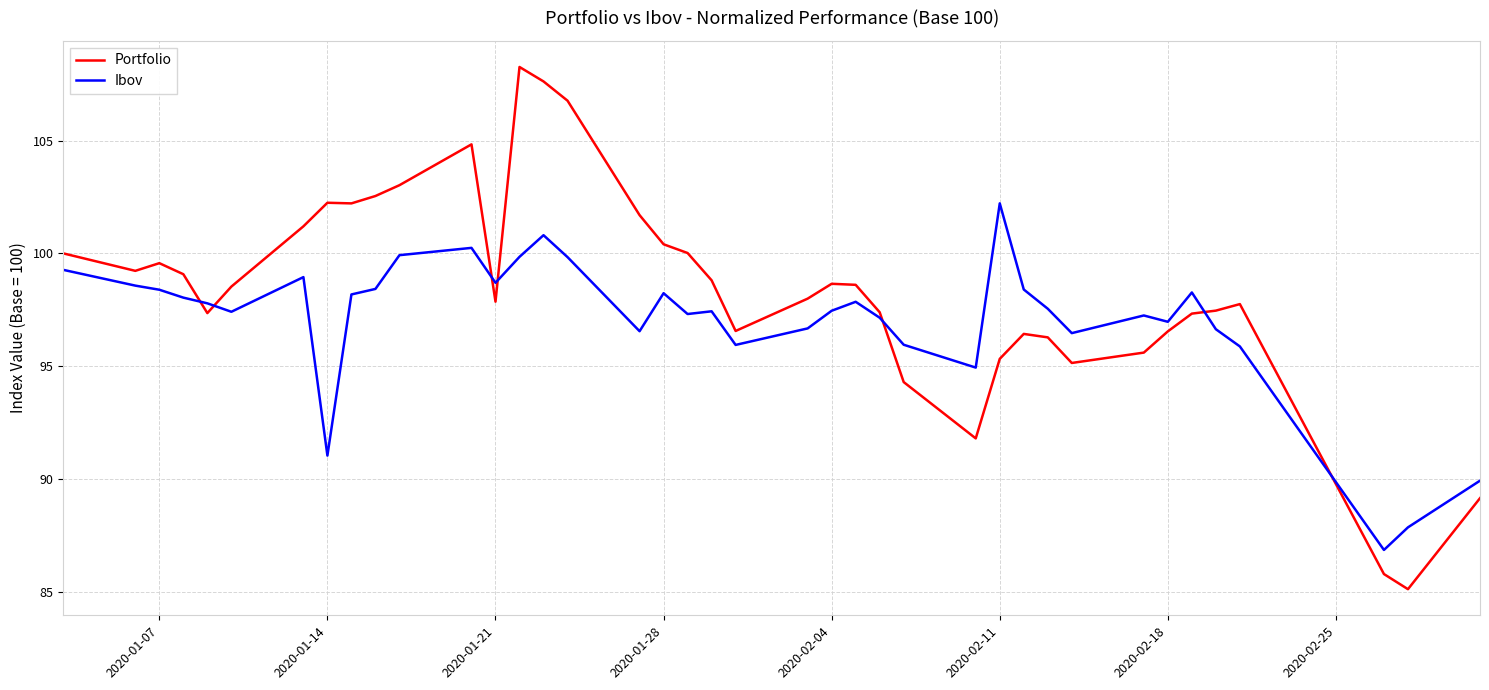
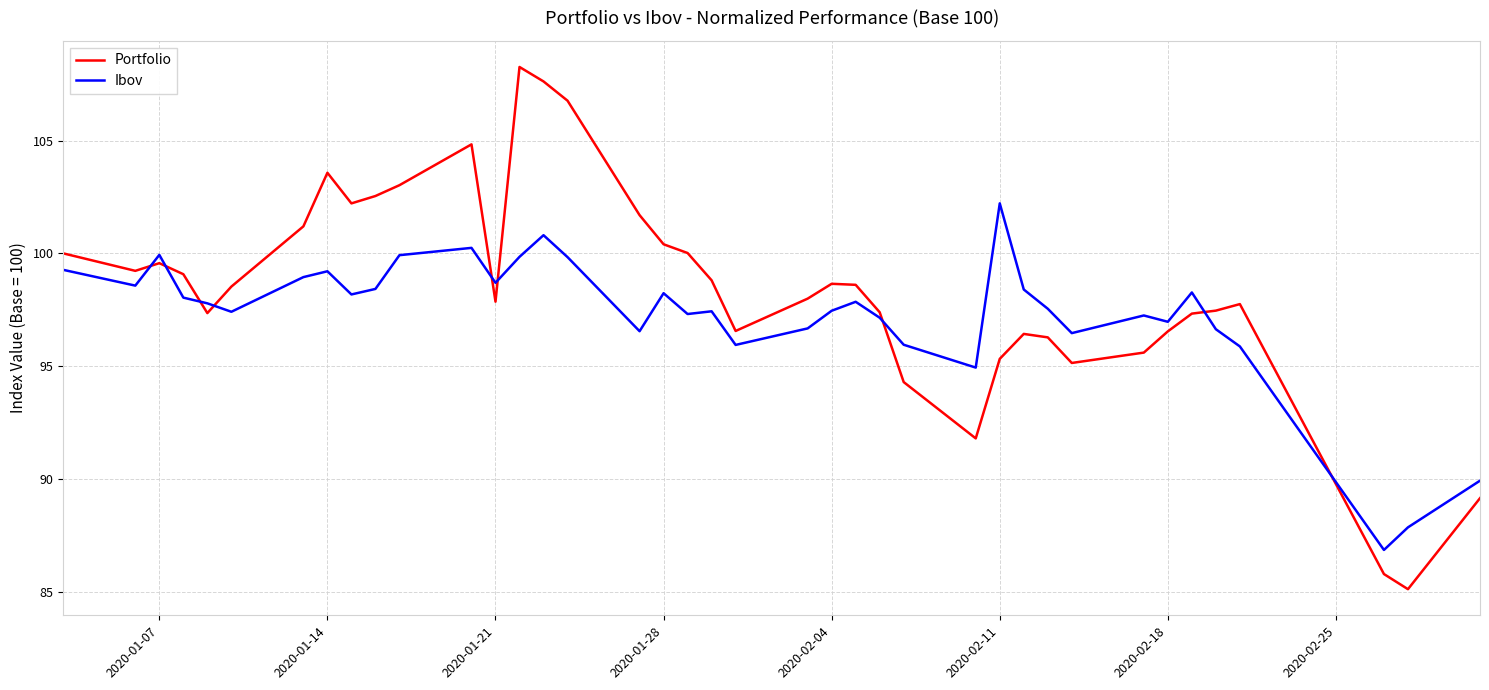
  {
    "Portfolio": {
      "2020-01-07": 99.6,
-     "2020-01-14": 102.2,
+     "2020-01-14": 103.6,
      "2020-01-21": 97.9,
      "2020-01-28": 100.4,
      "2020-02-04": 98.7,
      "2020-02-11": 95.3,
      "2020-02-18": 96.5
    },
    "Ibov": {
-     "2020-01-07": 98.4,
-     "2020-01-14": 91.0,
+     "2020-01-07": 99.9,
+     "2020-01-14": 99.2,
      "2020-01-21": 98.7,
      "2020-01-28": 98.2,
      "2020-02-04": 97.5,
      "2020-02-11": 102.2,
      "2020-02-18": 97.0
    }
  }
